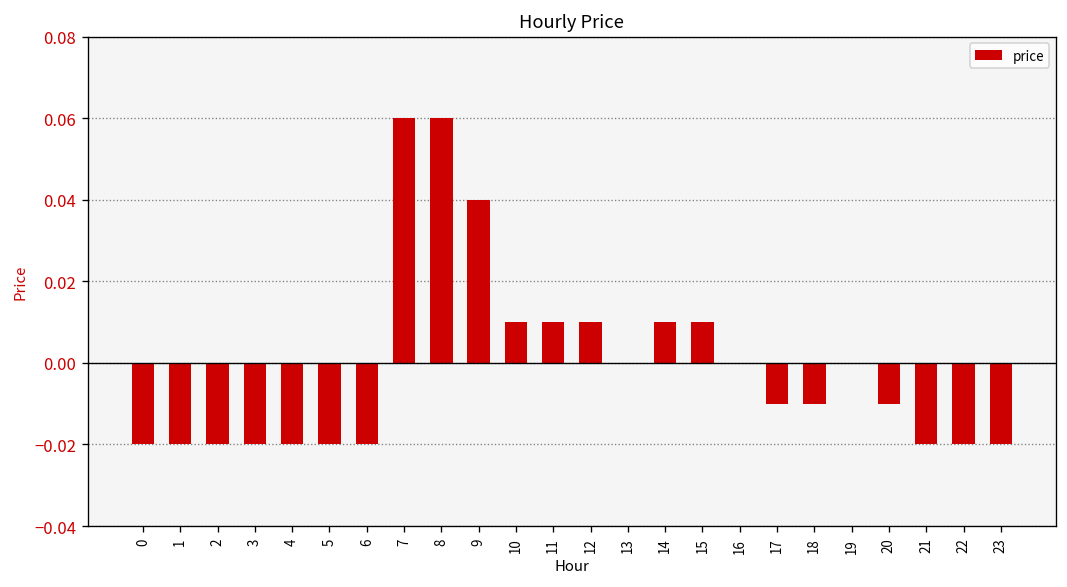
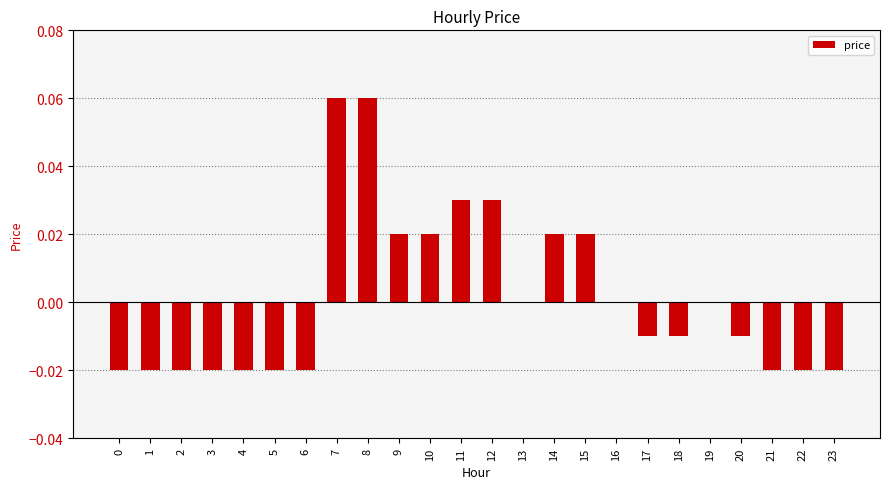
  {
    "0": -0.02,
    "1": -0.02,
    "2": -0.02,
    "3": -0.02,
    "4": -0.02,
    "5": -0.02,
    "6": -0.02,
    "7": 0.06,
    "8": 0.06,
-   "9": 0.04,
-   "10": 0.01,
-   "11": 0.01,
-   "12": 0.01,
+   "9": 0.02,
+   "10": 0.02,
+   "11": 0.03,
+   "12": 0.03,
    "13": 0.00,
-   "14": 0.01,
-   "15": 0.01,
+   "14": 0.02,
+   "15": 0.02,
    "16": 0.00,
    "17": -0.01,
    "18": -0.01,
    "19": 0.00,
    "20": -0.01,
    "21": -0.02,
    "22": -0.02,
    "23": -0.02
  }
